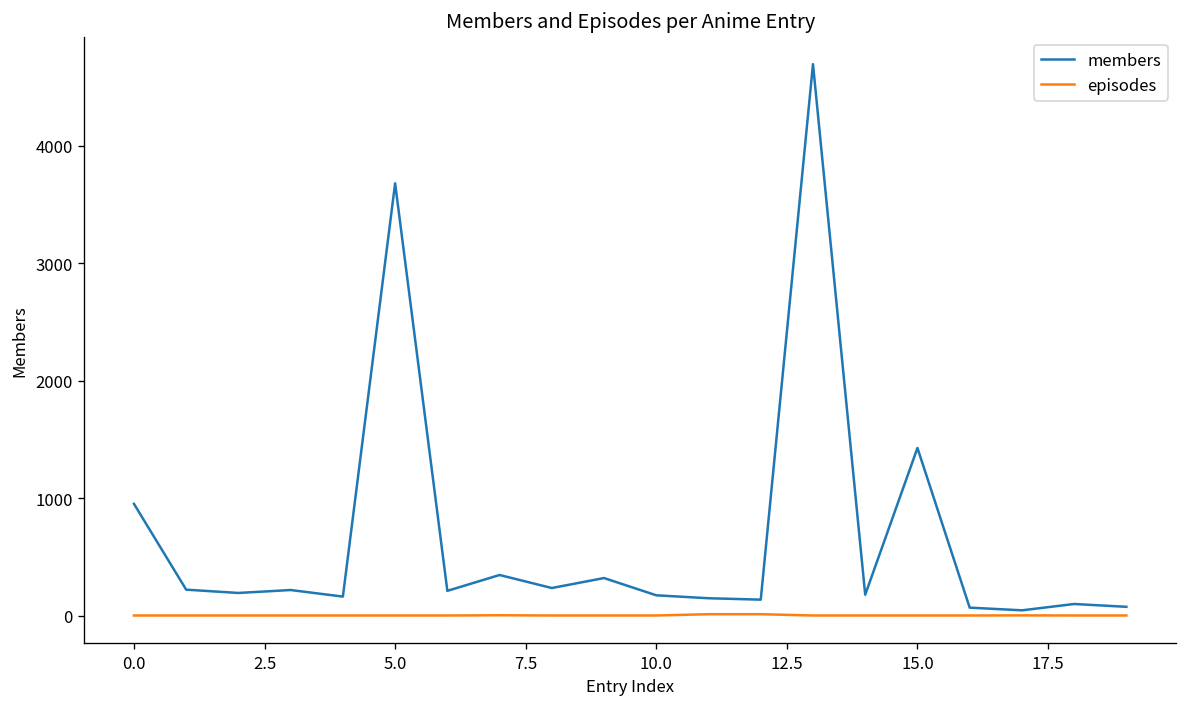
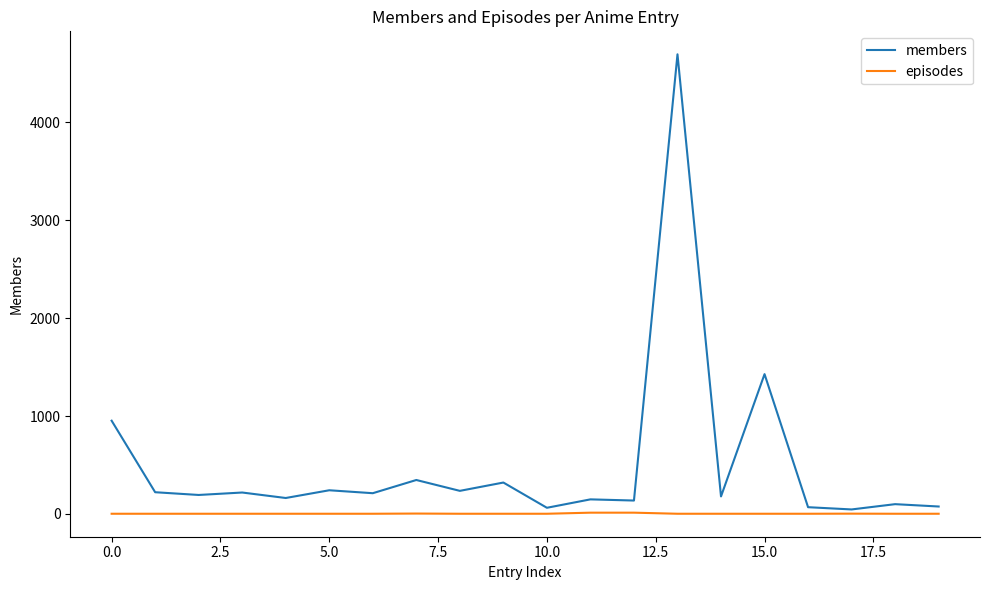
  {
    "members": {
      "0.0": 1000,
-     "5.0": 3700,
-     "10.0": 200,
+     "5.0": 200,
+     "10.0": 100,
      "15.0": 1400
    },
    "episodes": {
      "0.0": 0,
      "5.0": 0,
      "10.0": 0,
      "15.0": 0
    }
  }
